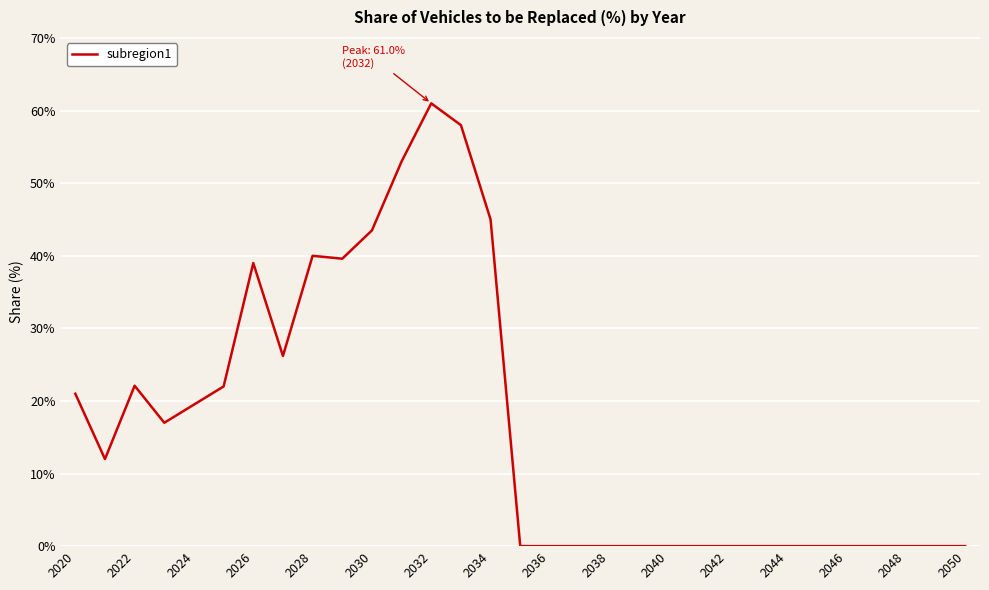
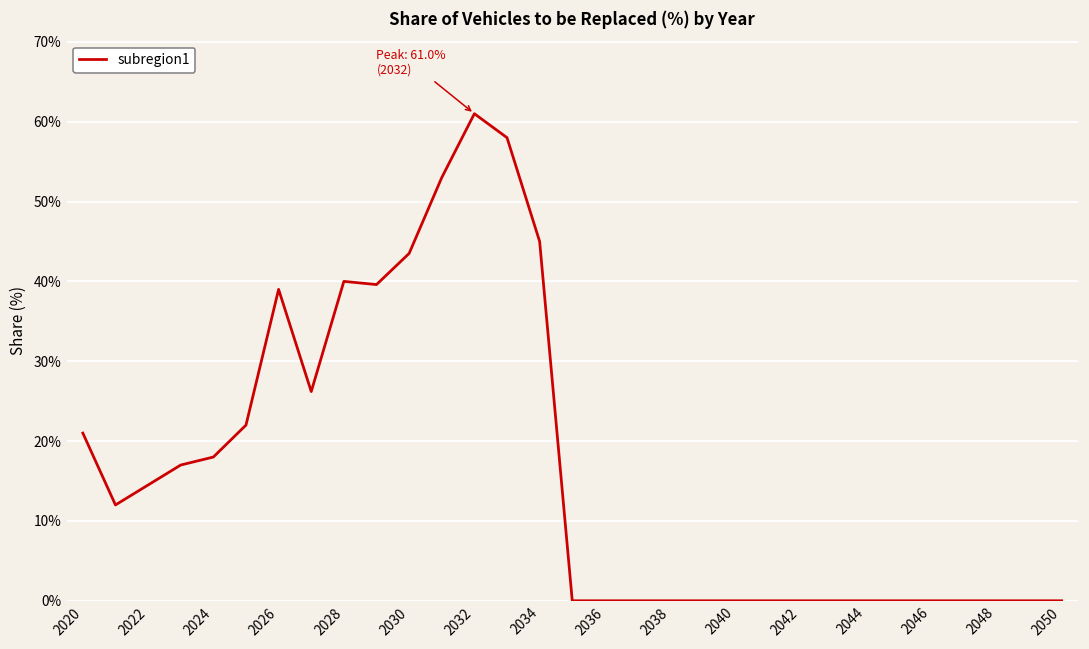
  {
    "2020": "21%",
-   "2022": "22%",
-   "2024": "20%",
+   "2022": "14%",
+   "2024": "18%",
    "2026": "39%",
    "2028": "40%",
    "2030": "44%",
    "2034": "45%",
    "2036": "0%",
    "2038": "0%",
    "2040": "0%",
    "2042": "0%",
    "2044": "0%",
    "2046": "0%",
    "2048": "0%",
    "2050": "0%"
  }
